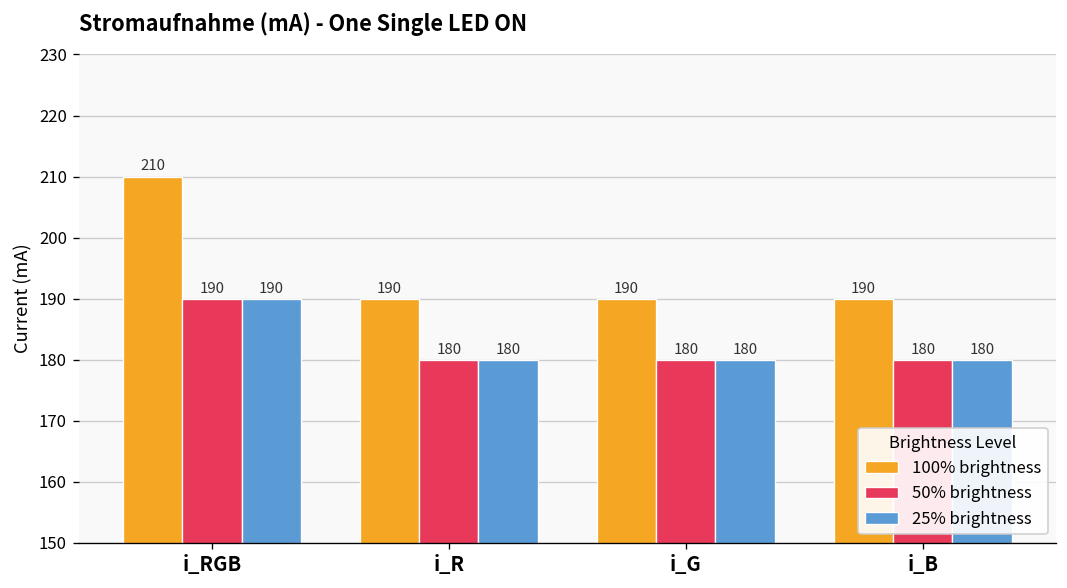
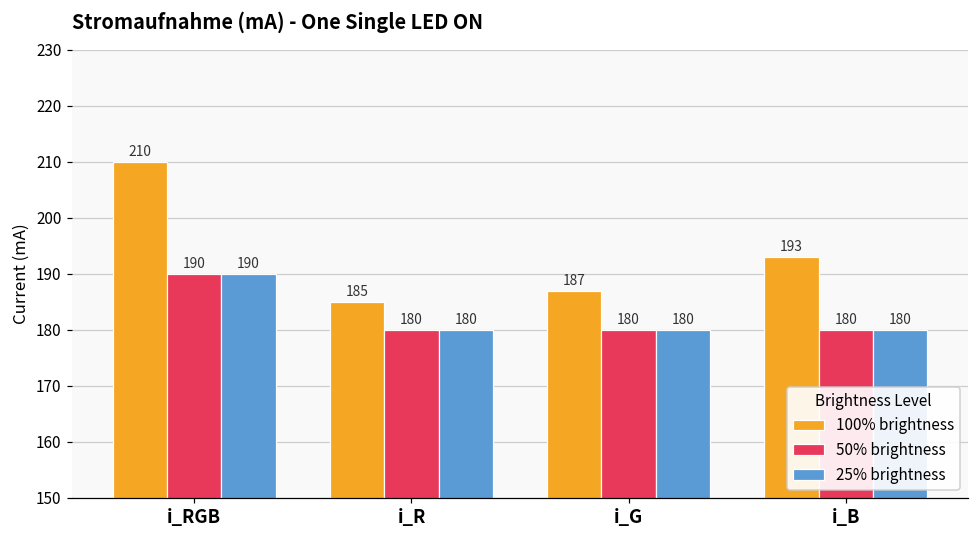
  {
    "100% brightness": {
      "i_RGB": 210,
-     "i_R": 190,
-     "i_G": 190,
-     "i_B": 190
+     "i_R": 185,
+     "i_G": 187,
+     "i_B": 193
    },
    "50% brightness": {
      "i_RGB": 190,
      "i_R": 180,
      "i_G": 180,
      "i_B": 180
    },
    "25% brightness": {
      "i_RGB": 190,
      "i_R": 180,
      "i_G": 180,
      "i_B": 180
    }
  }
